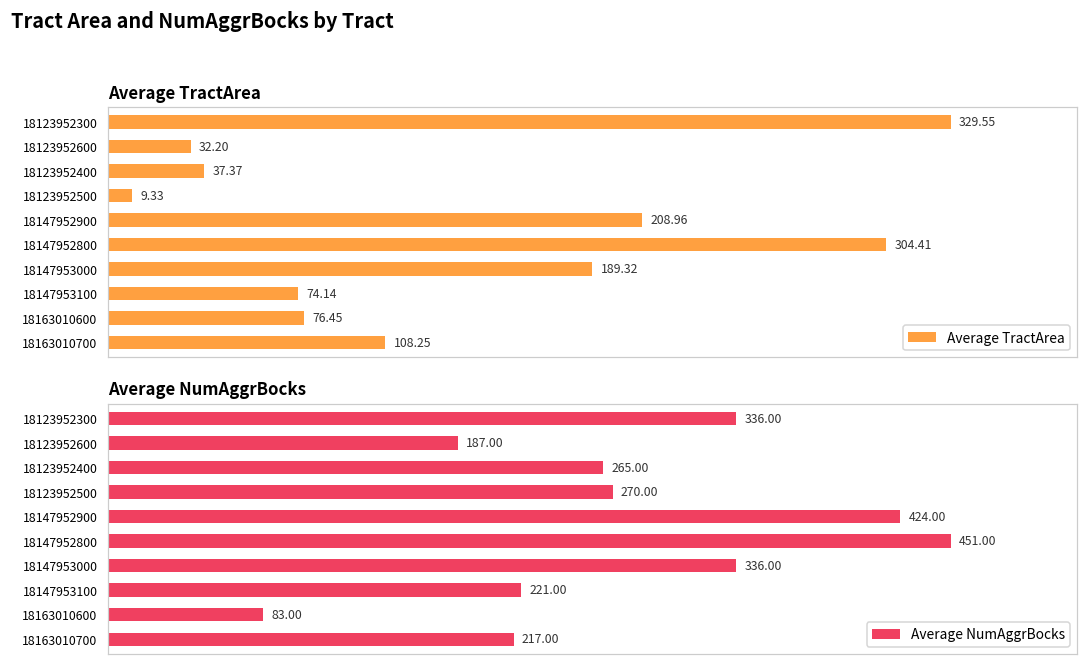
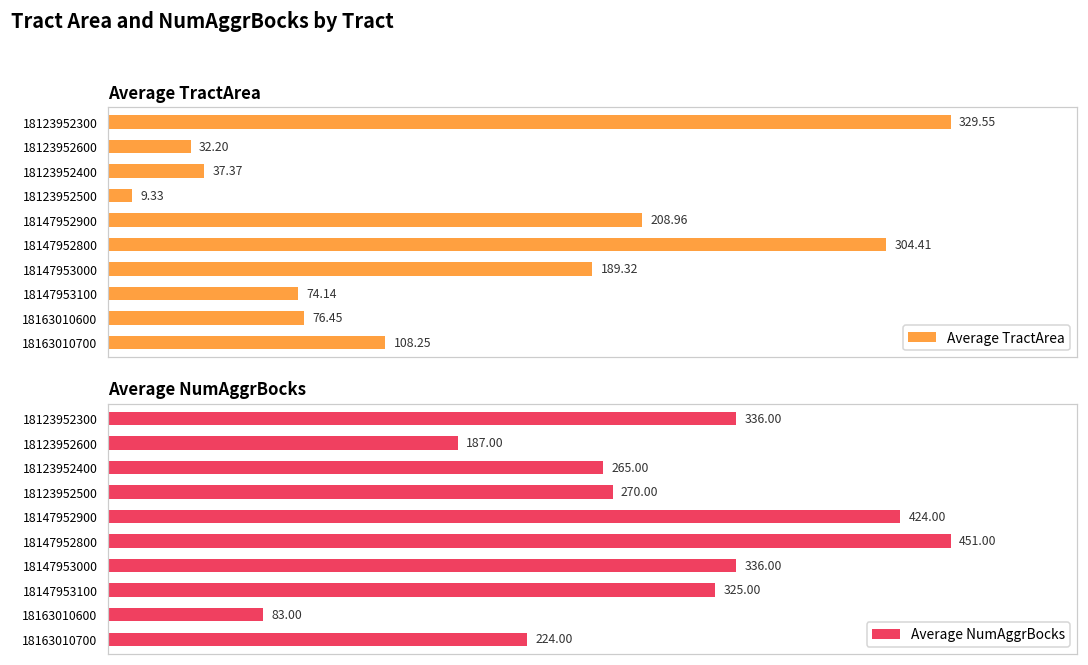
  {
    "Average TractArea": {
      "18123952300": 329.55,
      "18123952600": 32.20,
      "18123952400": 37.37,
      "18123952500": 9.33,
      "18147952900": 208.96,
      "18147952800": 304.41,
      "18147953000": 189.32,
      "18147953100": 74.14,
      "18163010600": 76.45,
      "18163010700": 108.25
    },
    "Average NumAggrBocks": {
      "18123952300": 336.00,
      "18123952600": 187.00,
      "18123952400": 265.00,
      "18123952500": 270.00,
      "18147952900": 424.00,
      "18147952800": 451.00,
      "18147953000": 336.00,
-     "18147953100": 221.00,
+     "18147953100": 325.00,
      "18163010600": 83.00,
-     "18163010700": 217.00
+     "18163010700": 224.00
    }
  }
